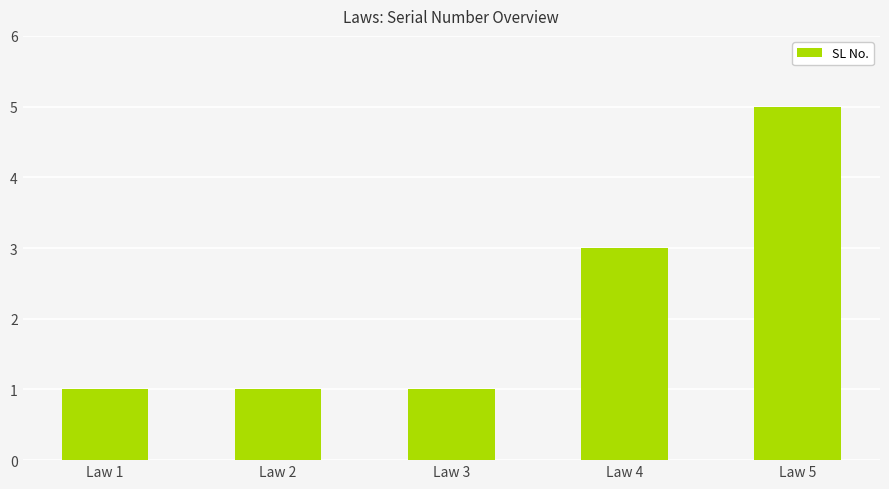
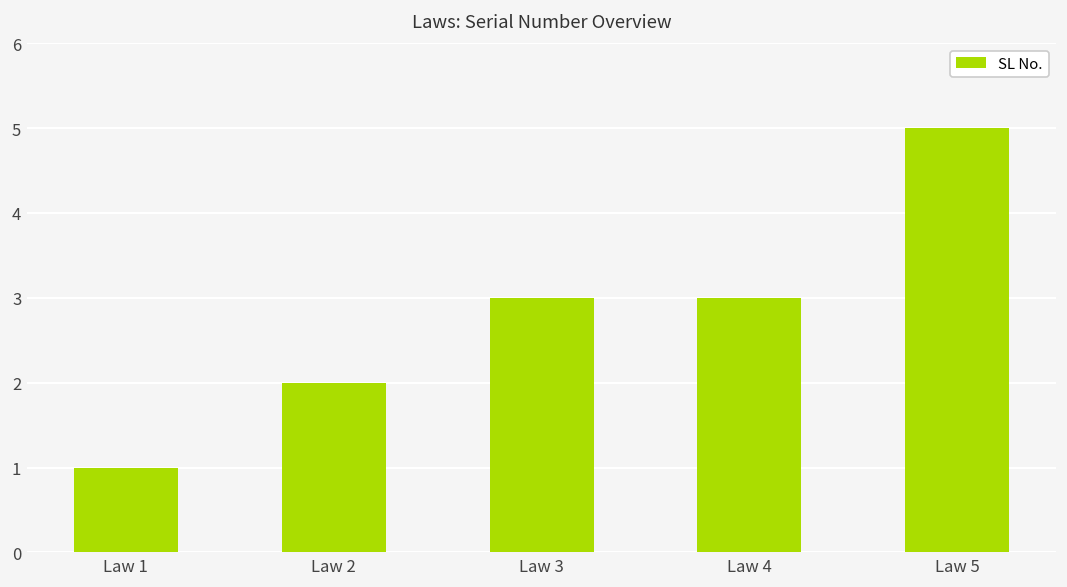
  {
    "Law 1": 1,
-   "Law 2": 1,
-   "Law 3": 1,
+   "Law 2": 2,
+   "Law 3": 3,
    "Law 4": 3,
    "Law 5": 5
  }
